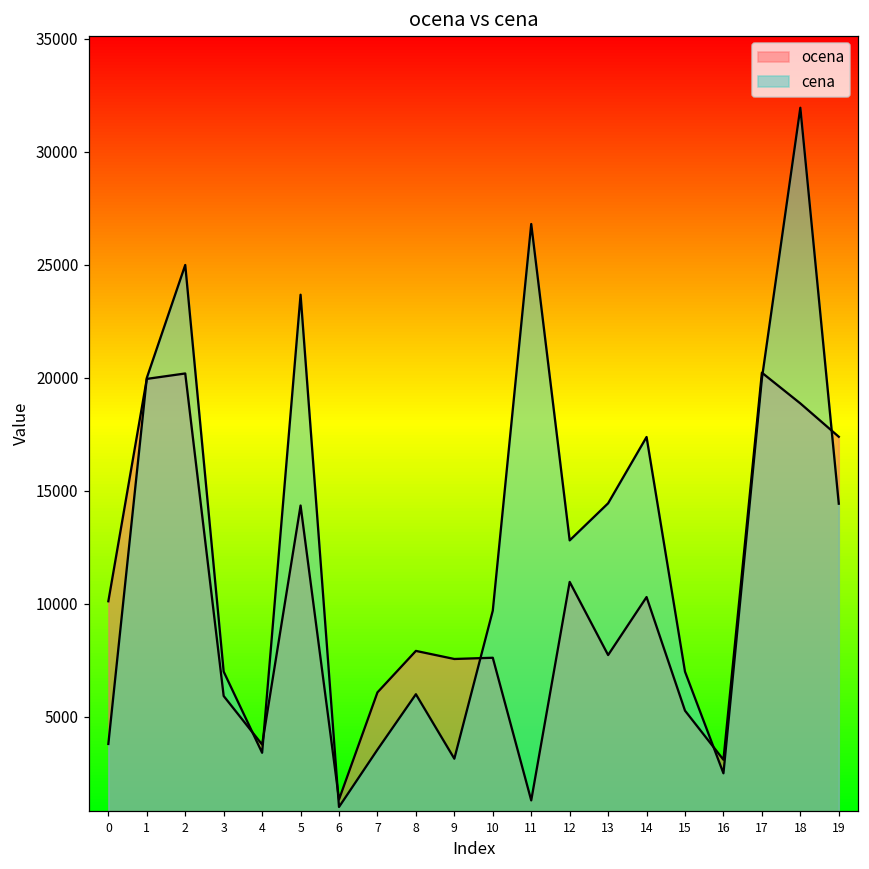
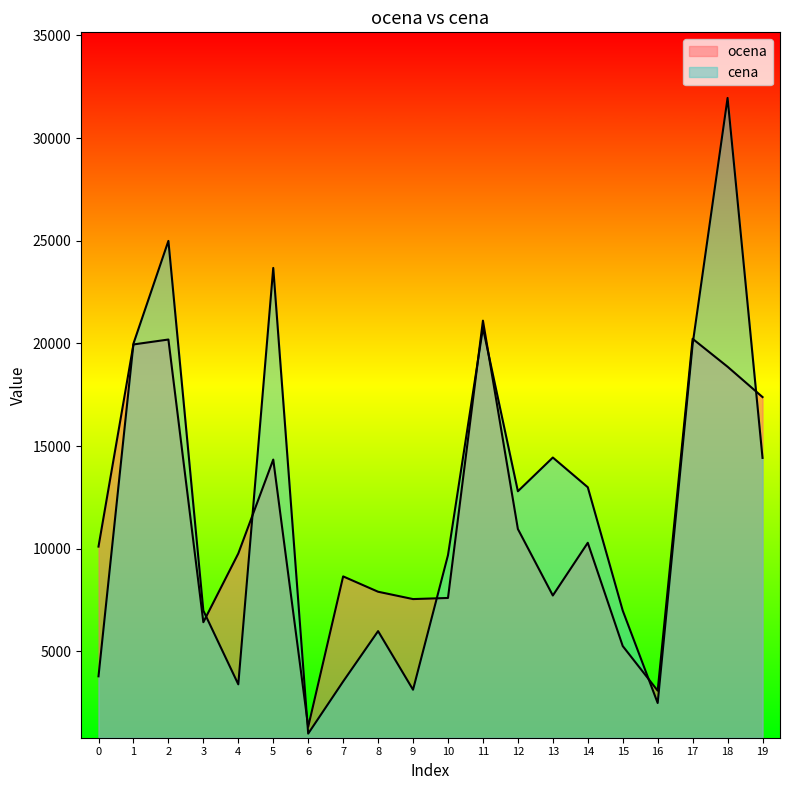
  {
    "ocena": {
      "0": 10100,
      "2": 20200,
-     "3": 5900,
-     "4": 3800,
+     "3": 6400,
+     "4": 9800,
      "5": 14300,
      "6": 1300,
-     "7": 6100,
+     "7": 8700,
      "8": 7900,
      "9": 7600,
      "10": 7600,
-     "11": 1300,
+     "11": 21100,
      "12": 11000,
      "13": 7700,
      "14": 10300,
      "15": 5300,
      "16": 3100,
      "17": 20200,
      "18": 18900,
      "19": 17400
    },
    "cena": {
      "0": 3800,
      "2": 25000,
      "3": 7000,
      "4": 3400,
      "5": 23700,
      "6": 1000,
      "7": 3500,
      "8": 6000,
      "9": 3100,
      "10": 9700,
-     "11": 26800,
+     "11": 20800,
      "12": 12800,
      "13": 14400,
-     "14": 17400,
+     "14": 13000,
      "15": 7000,
      "16": 2500,
      "17": 20000,
      "18": 32000,
      "19": 14400
    }
  }
